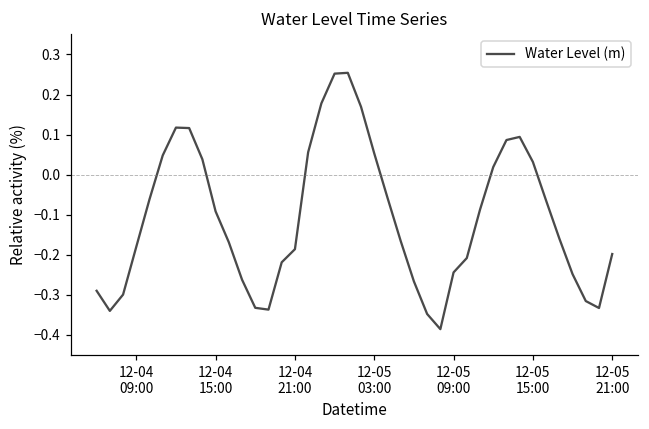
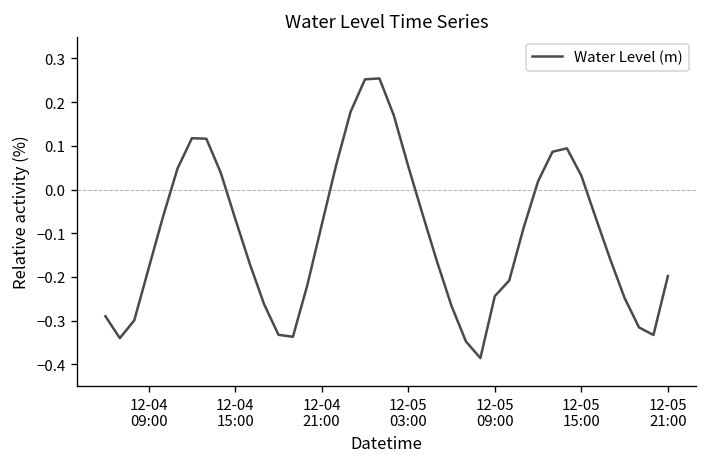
  {
    "12-04 09:00": -0.18,
-   "12-04 15:00": -0.09,
-   "12-04 21:00": -0.19,
+   "12-04 15:00": -0.07,
+   "12-04 21:00": -0.08,
    "12-05 03:00": 0.05,
    "12-05 09:00": -0.24,
    "12-05 15:00": 0.03,
    "12-05 21:00": -0.20
  }
